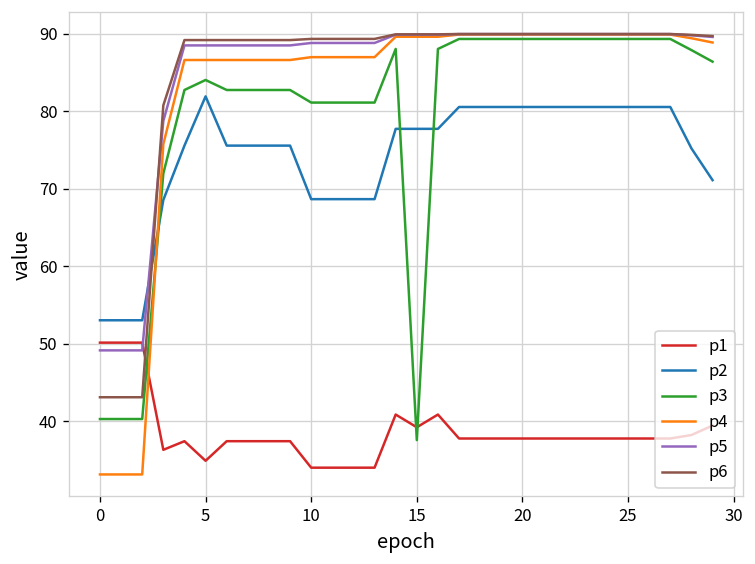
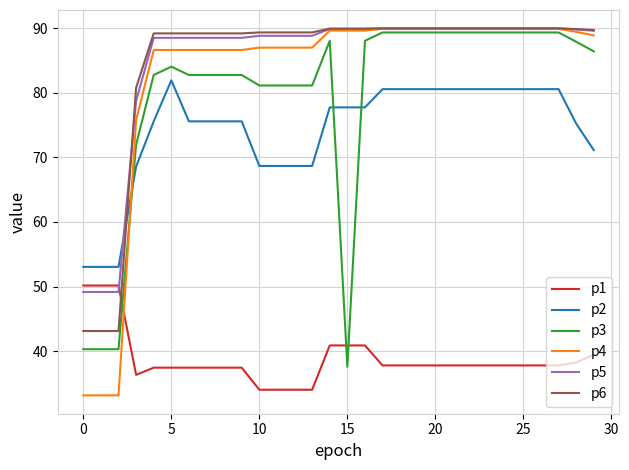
  {
    "p1": {
      "0": 50,
-     "5": 35,
+     "5": 37,
      "10": 34,
-     "15": 39,
+     "15": 41,
      "20": 38,
      "25": 38
    },
    "p2": {
      "0": 53,
      "5": 82,
      "10": 69,
      "15": 78,
      "20": 81,
      "25": 81
    },
    "p3": {
      "0": 40,
      "5": 84,
      "10": 81,
      "15": 38,
      "20": 89,
      "25": 89
    },
    "p4": {
      "0": 33,
      "5": 87,
      "10": 87
    },
    "p5": {
      "0": 49,
      "5": 89,
      "10": 89
    },
    "p6": {
      "0": 43,
      "5": 89,
      "10": 89
    }
  }
